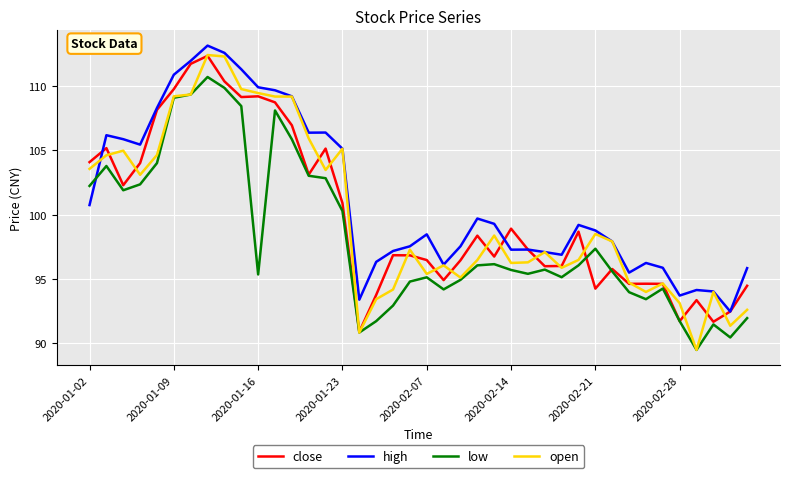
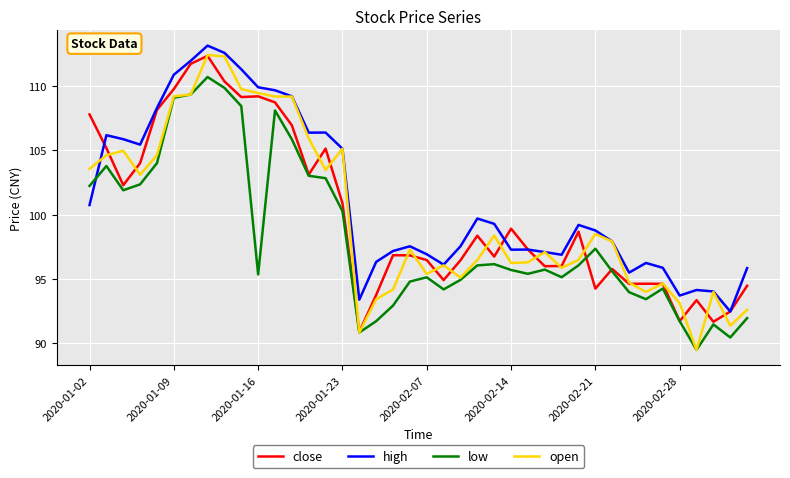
  {
    "close": {
-     "2020-01-02": 104.1,
+     "2020-01-02": 107.8,
      "2020-01-09": 109.8,
      "2020-01-16": 109.2,
      "2020-01-23": 100.9,
      "2020-02-07": 96.5,
      "2020-02-14": 98.9,
      "2020-02-21": 94.2
    },
    "high": {
      "2020-01-02": 100.7,
      "2020-01-09": 110.9,
      "2020-01-16": 109.9,
-     "2020-02-07": 98.5,
+     "2020-02-07": 96.9,
      "2020-02-14": 97.3,
      "2020-02-21": 98.8,
      "2020-02-28": 93.7
    },
    "low": {
      "2020-01-02": 102.2,
      "2020-01-16": 95.3,
      "2020-01-23": 100.3,
      "2020-02-07": 95.1,
      "2020-02-14": 95.7,
      "2020-02-21": 97.3
    },
    "open": {
      "2020-01-02": 103.6,
      "2020-01-16": 109.5,
      "2020-02-07": 95.4,
      "2020-02-14": 96.2,
      "2020-02-21": 98.5,
      "2020-02-28": 93.1
    }
  }
